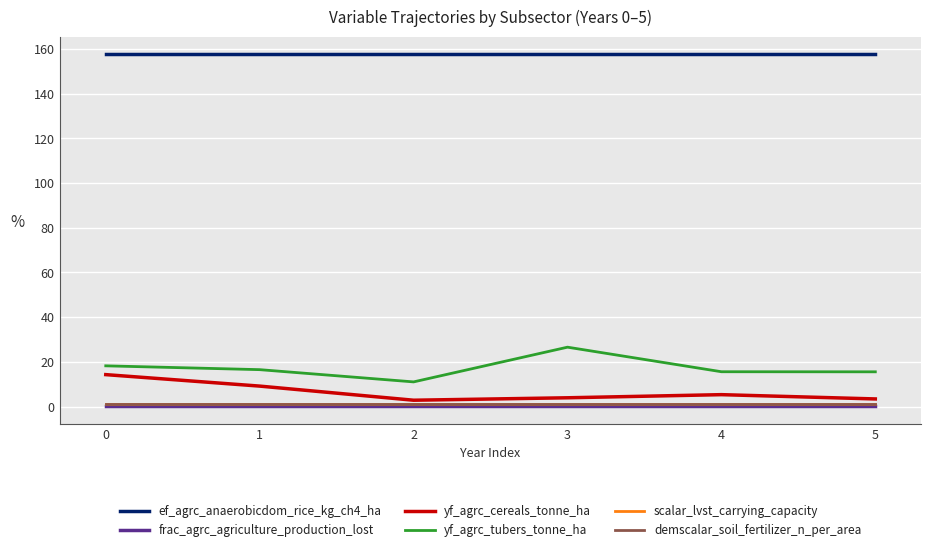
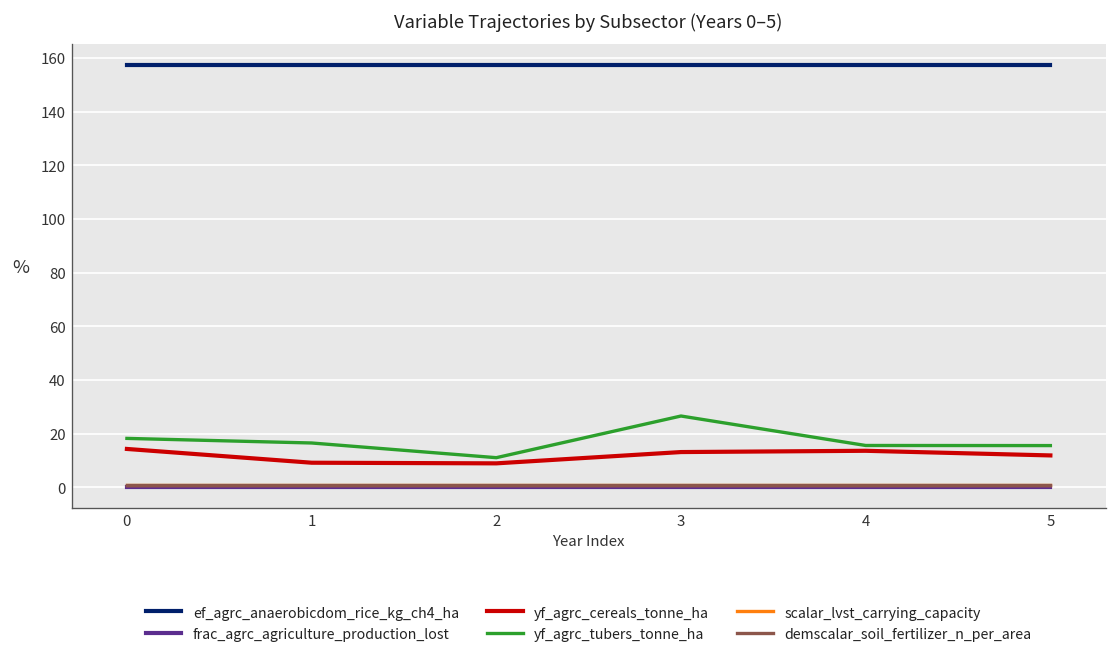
  {
    "ef_agrc_anaerobicdom_rice_kg_ch4_ha": {
      "0": 157,
      "1": 157,
      "2": 157,
      "3": 157,
      "4": 157,
      "5": 157
    },
    "yf_agrc_cereals_tonne_ha": {
      "0": 14,
      "1": 9,
-     "2": 3,
-     "3": 4,
-     "4": 5,
-     "5": 3
+     "2": 9,
+     "3": 13,
+     "4": 14,
+     "5": 12
    },
    "yf_agrc_tubers_tonne_ha": {
      "0": 18,
      "1": 17,
      "2": 11,
      "3": 27,
      "4": 16,
      "5": 16
    }
  }
